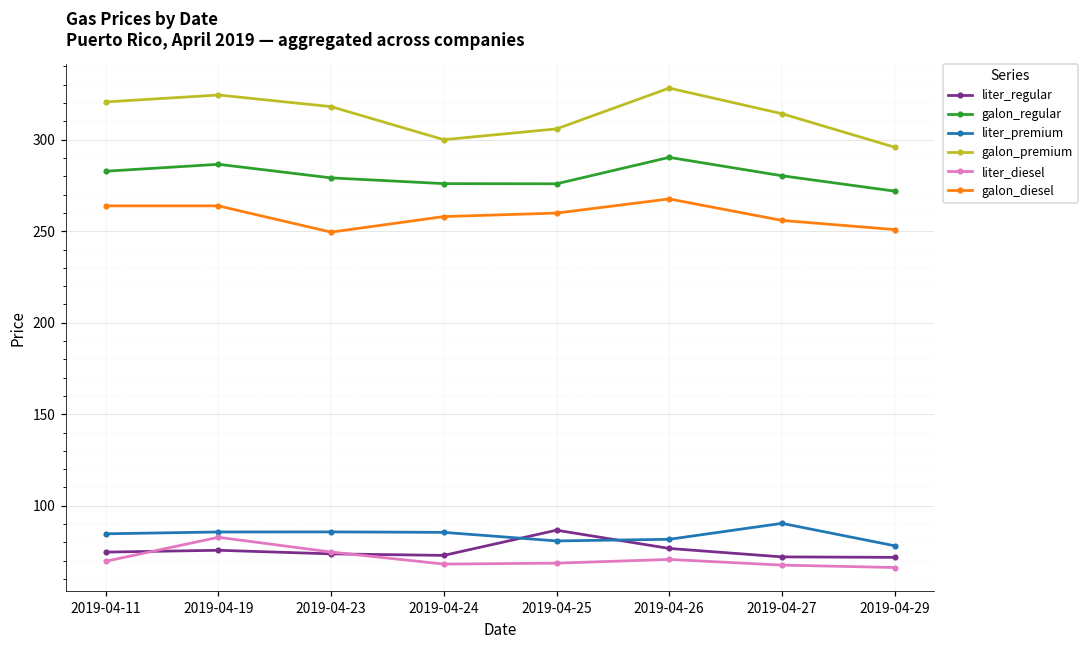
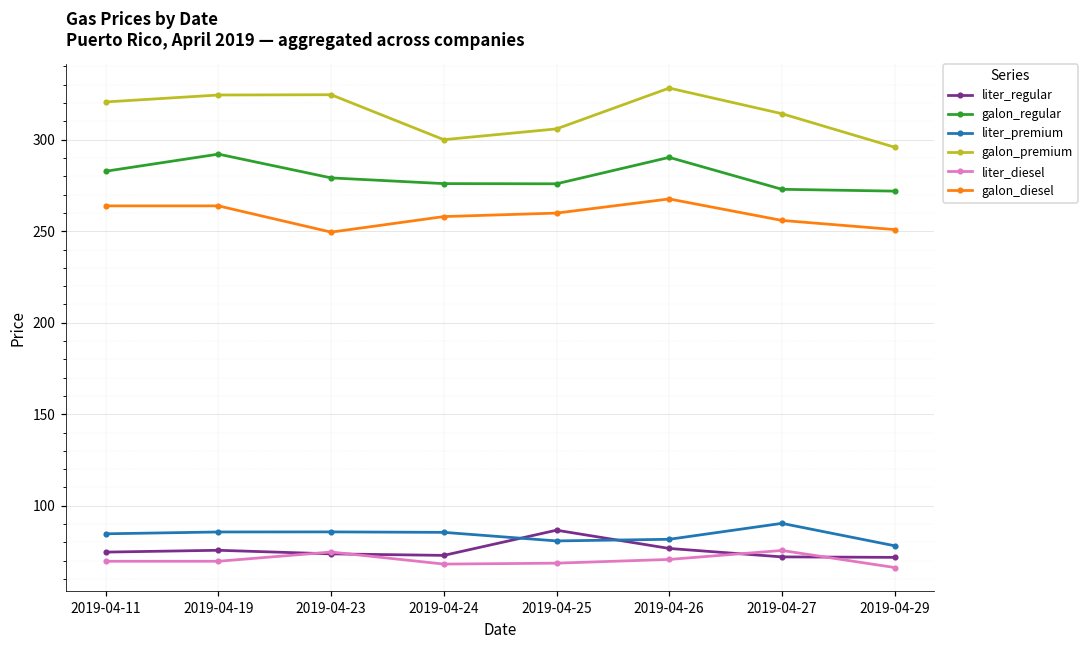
  {
    "liter_regular": {
      "2019-04-11": 75,
      "2019-04-19": 76,
      "2019-04-24": 73,
      "2019-04-25": 87,
      "2019-04-26": 77,
      "2019-04-27": 72,
      "2019-04-29": 72
    },
    "galon_regular": {
      "2019-04-11": 283,
-     "2019-04-19": 287,
+     "2019-04-19": 292,
      "2019-04-23": 279,
      "2019-04-24": 276,
      "2019-04-25": 276,
      "2019-04-26": 290,
-     "2019-04-27": 280,
+     "2019-04-27": 273,
      "2019-04-29": 272
    },
    "liter_premium": {
      "2019-04-11": 85,
      "2019-04-19": 86,
      "2019-04-23": 86,
      "2019-04-24": 85,
      "2019-04-25": 81,
      "2019-04-26": 82,
      "2019-04-27": 90,
      "2019-04-29": 78
    },
    "galon_premium": {
      "2019-04-11": 321,
      "2019-04-19": 324,
-     "2019-04-23": 318,
+     "2019-04-23": 325,
      "2019-04-24": 300,
      "2019-04-25": 306,
      "2019-04-26": 328,
      "2019-04-27": 314,
      "2019-04-29": 296
    },
    "liter_diesel": {
      "2019-04-11": 70,
-     "2019-04-19": 83,
+     "2019-04-19": 70,
      "2019-04-24": 68,
      "2019-04-25": 69,
      "2019-04-26": 71,
-     "2019-04-27": 68,
+     "2019-04-27": 76,
      "2019-04-29": 66
    },
    "galon_diesel": {
      "2019-04-11": 264,
      "2019-04-19": 264,
      "2019-04-23": 250,
      "2019-04-24": 258,
      "2019-04-25": 260,
      "2019-04-26": 268,
      "2019-04-27": 256,
      "2019-04-29": 251
    }
  }
